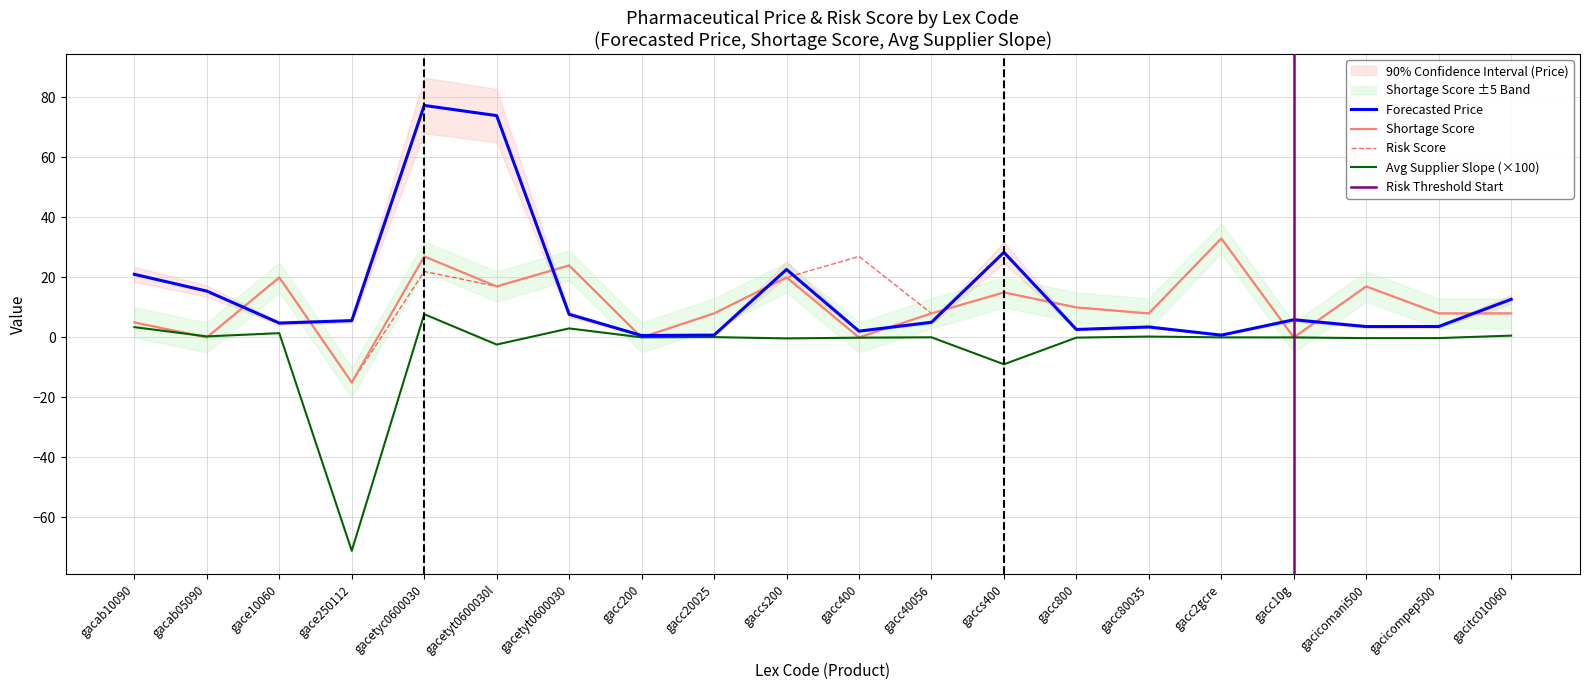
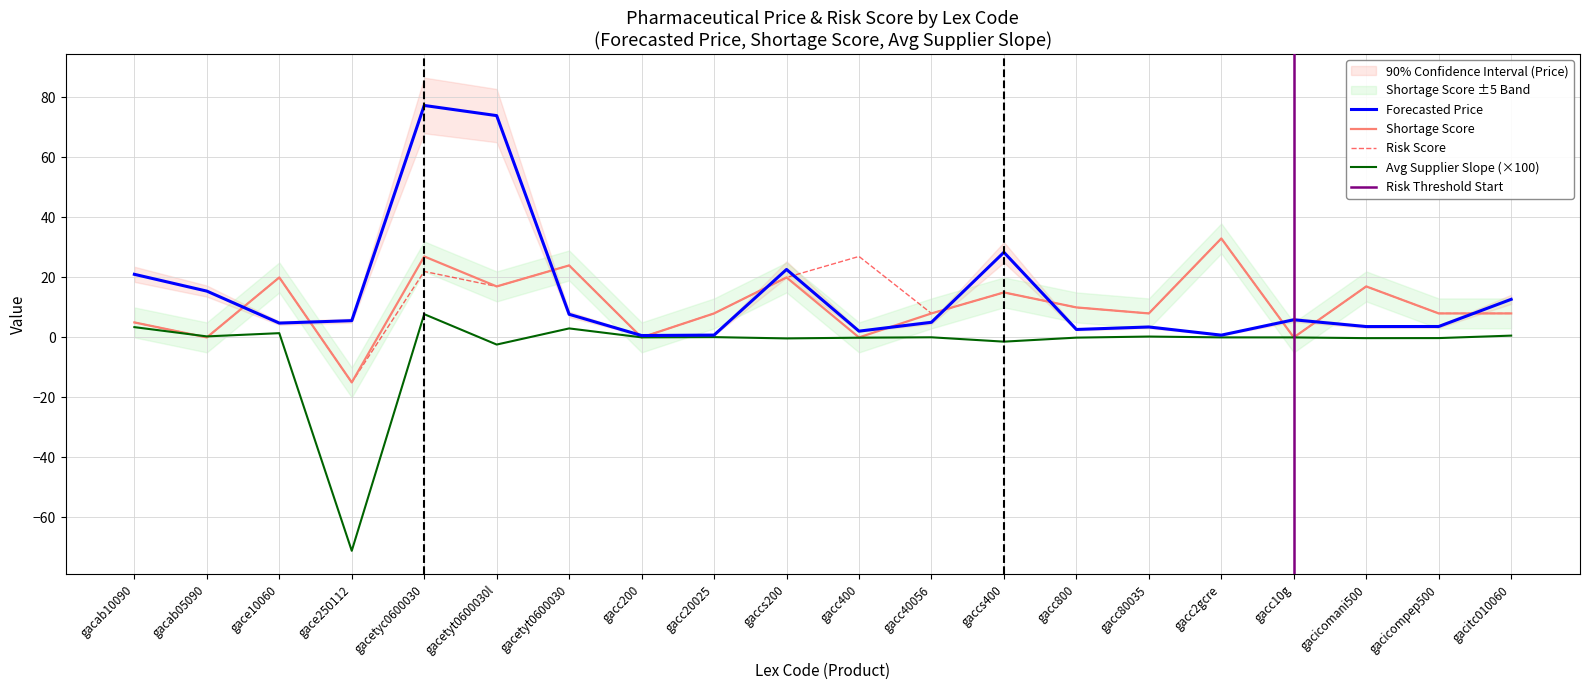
  {
    "Forecasted Price": {
      "gacab10090": 21,
      "gacab05090": 15,
      "gacetyc0600030": 77,
      "gacetyt0600030l": 74,
      "gacetyt0600030": 8,
      "gaccs200": 23,
      "gaccs400": 28
    },
    "Avg Supplier Slope (×100)": {
      "gacab10090": 3,
      "gace10060": 1,
      "gace250112": -71,
      "gacetyc0600030": 8,
      "gacetyt0600030l": -2,
      "gacetyt0600030": 3,
      "gaccs200": 0,
      "gacc40056": 0,
-     "gaccs400": -9,
+     "gaccs400": -1,
      "gacc800": 0,
      "gacc80035": 0,
      "gacicomani500": 0,
      "gacicompep500": 0,
      "gacitc010060": 1
    }
  }
